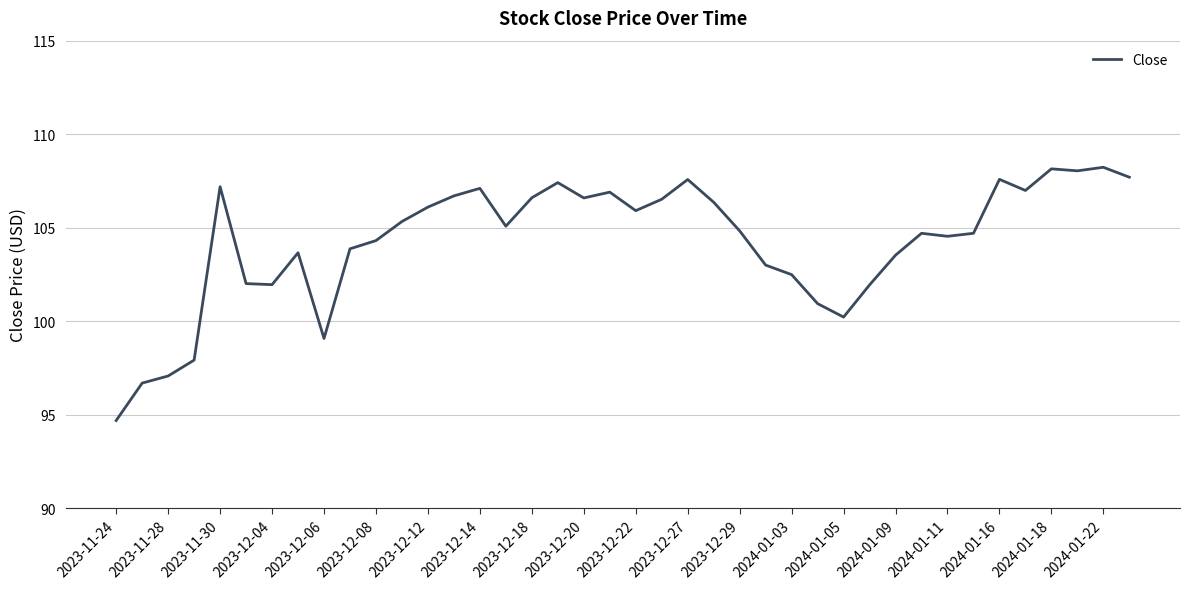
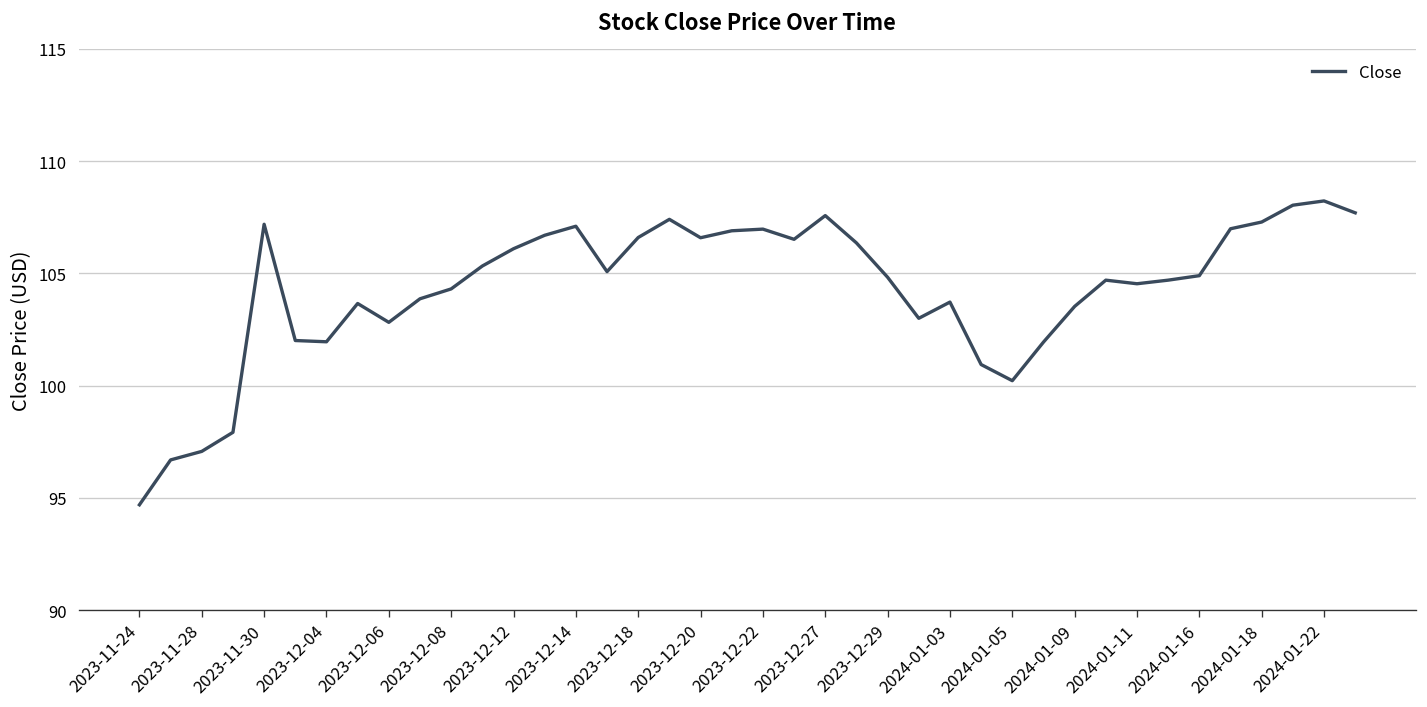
  {
    "2023-11-24": 94.7,
    "2023-11-28": 97.1,
    "2023-11-30": 107.2,
    "2023-12-04": 102.0,
-   "2023-12-06": 99.1,
+   "2023-12-06": 102.8,
    "2023-12-08": 104.3,
    "2023-12-12": 106.1,
    "2023-12-14": 107.1,
    "2023-12-18": 106.6,
    "2023-12-20": 106.6,
-   "2023-12-22": 105.9,
+   "2023-12-22": 107.0,
    "2023-12-27": 107.6,
    "2023-12-29": 104.8,
-   "2024-01-03": 102.5,
+   "2024-01-03": 103.7,
    "2024-01-05": 100.2,
    "2024-01-09": 103.5,
    "2024-01-11": 104.5,
-   "2024-01-16": 107.6,
-   "2024-01-18": 108.1,
+   "2024-01-16": 104.9,
+   "2024-01-18": 107.3,
    "2024-01-22": 108.2
  }
